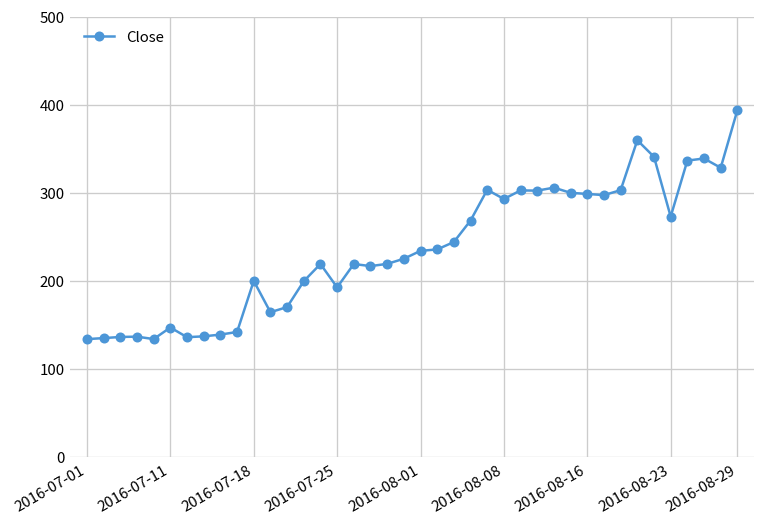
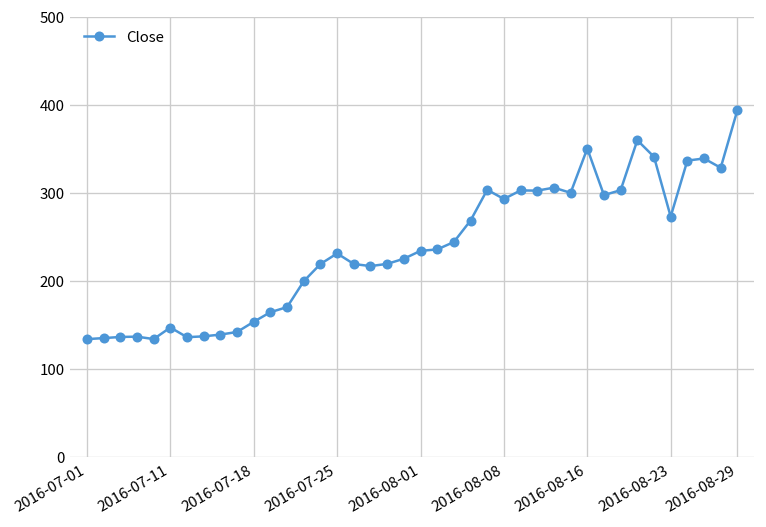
  {
    "2016-07-01": 130,
    "2016-07-11": 150,
-   "2016-07-18": 200,
-   "2016-07-25": 190,
+   "2016-07-18": 150,
+   "2016-07-25": 230,
    "2016-08-01": 230,
    "2016-08-08": 290,
-   "2016-08-16": 300,
+   "2016-08-16": 350,
    "2016-08-23": 270,
    "2016-08-29": 390
  }
